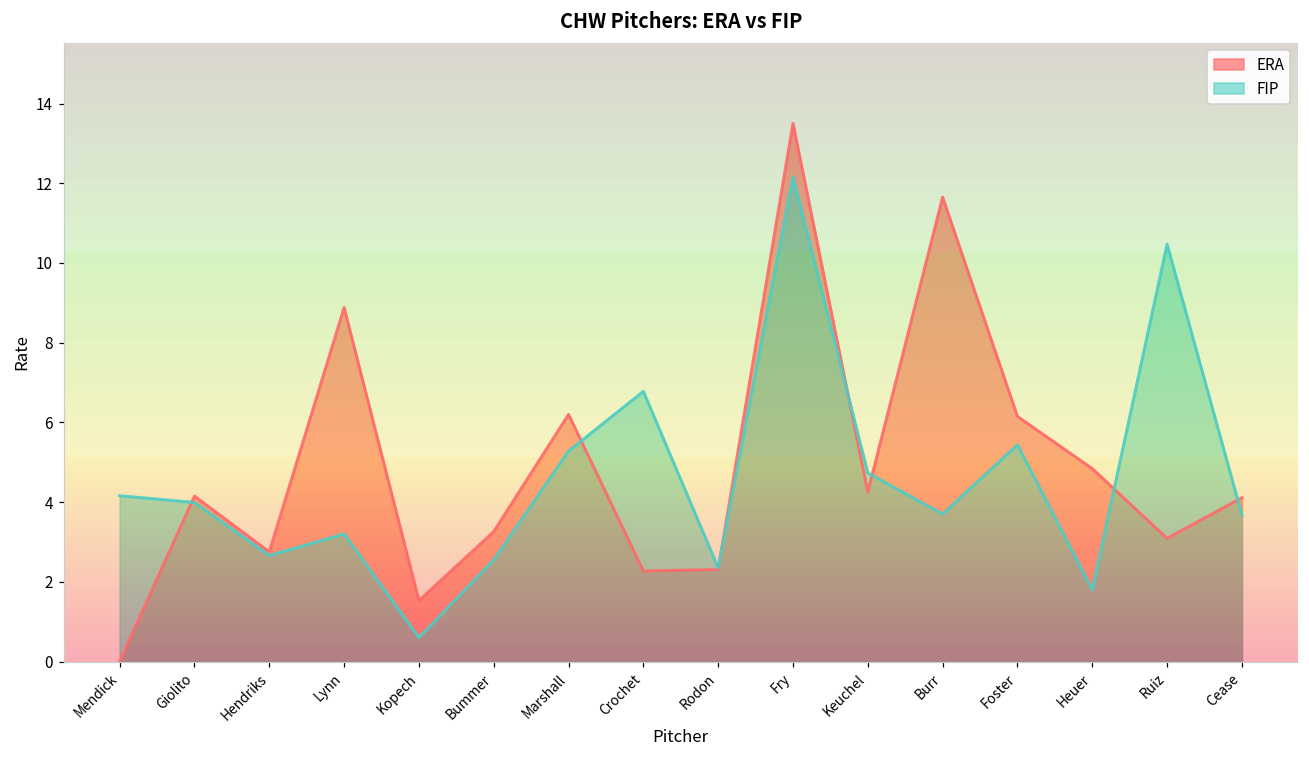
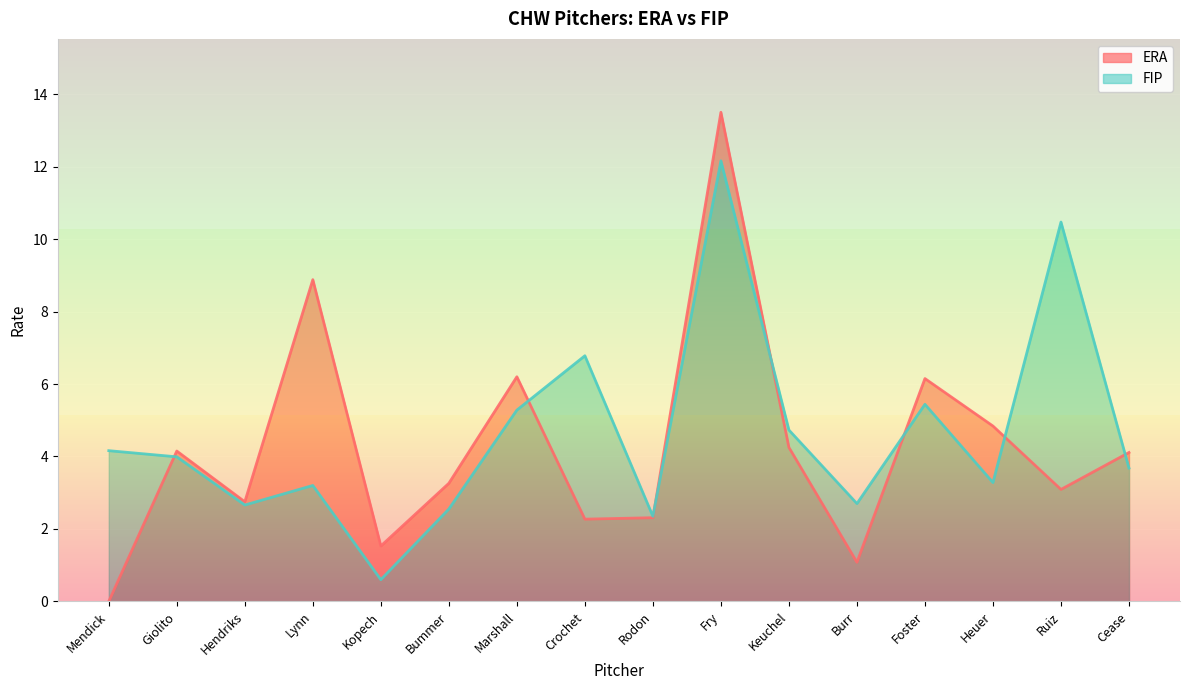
  {
    "ERA": {
      "Mendick": 0.0,
      "Giolito": 4.2,
      "Hendriks": 2.8,
      "Lynn": 8.9,
      "Kopech": 1.5,
      "Bummer": 3.3,
      "Marshall": 6.2,
      "Crochet": 2.3,
      "Fry": 13.5,
      "Keuchel": 4.3,
-     "Burr": 11.7,
+     "Burr": 1.1,
      "Foster": 6.2,
      "Heuer": 4.8,
      "Ruiz": 3.1,
      "Cease": 4.1
    },
    "FIP": {
      "Mendick": 4.2,
      "Giolito": 4.0,
      "Hendriks": 2.7,
      "Lynn": 3.2,
      "Kopech": 0.6,
      "Bummer": 2.6,
      "Marshall": 5.3,
      "Crochet": 6.8,
      "Fry": 12.2,
      "Keuchel": 4.7,
-     "Burr": 3.7,
+     "Burr": 2.7,
      "Foster": 5.4,
-     "Heuer": 1.8,
+     "Heuer": 3.3,
      "Ruiz": 10.5,
      "Cease": 3.7
    }
  }
